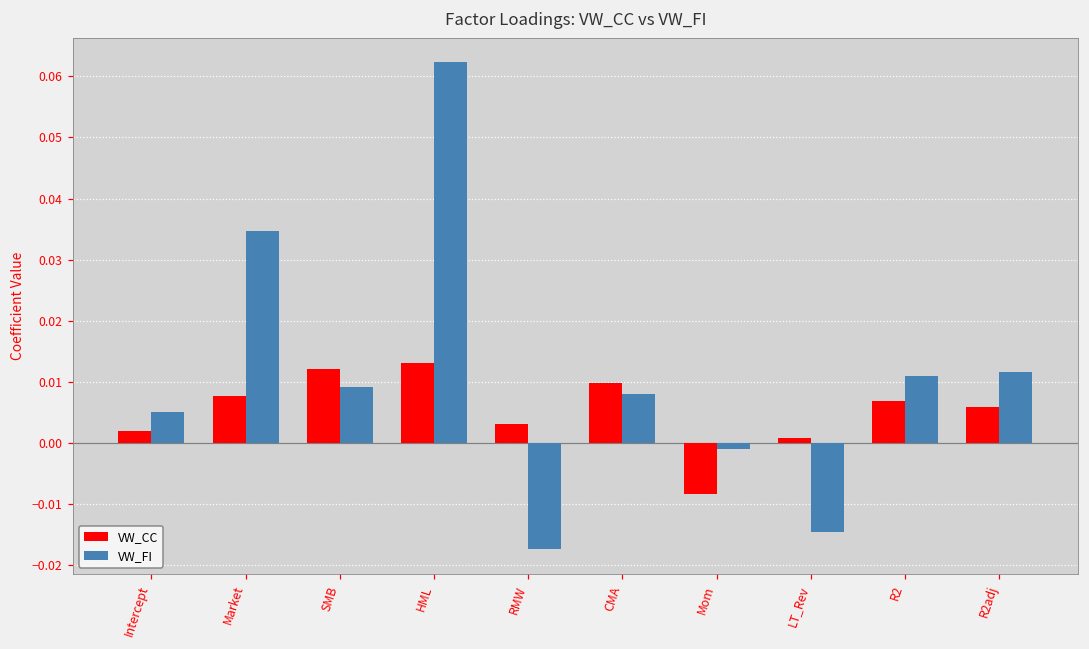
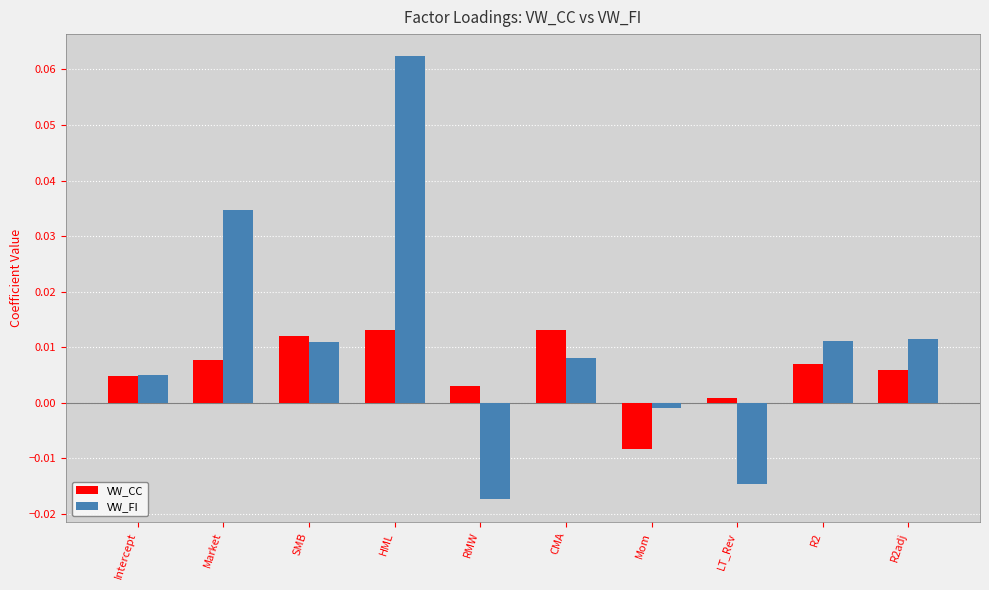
  {
    "VW_CC": {
-     "Intercept": 0.002,
+     "Intercept": 0.005,
      "Market": 0.008,
      "SMB": 0.012,
      "HML": 0.013,
      "RMW": 0.003,
-     "CMA": 0.010,
+     "CMA": 0.013,
      "Mom": -0.008,
      "LT_Rev": 0.001,
      "R2": 0.007,
      "R2adj": 0.006
    },
    "VW_FI": {
      "Intercept": 0.005,
      "Market": 0.035,
-     "SMB": 0.009,
+     "SMB": 0.011,
      "HML": 0.062,
      "RMW": -0.017,
      "CMA": 0.008,
      "Mom": -0.001,
      "LT_Rev": -0.015,
      "R2": 0.011,
      "R2adj": 0.012
    }
  }
